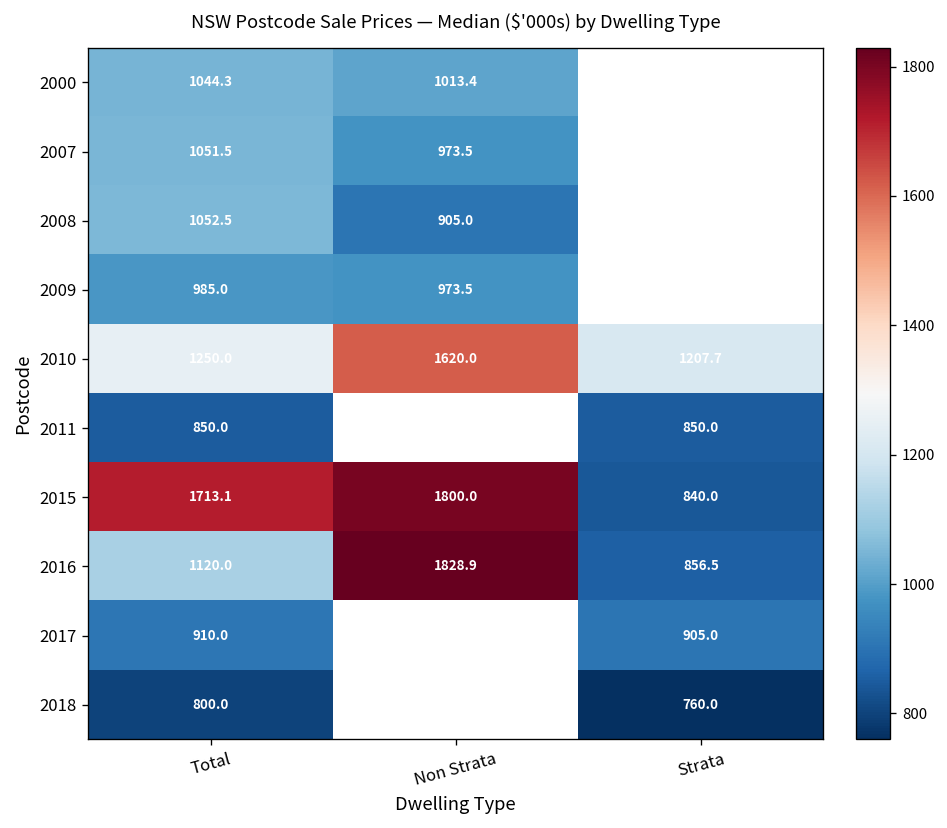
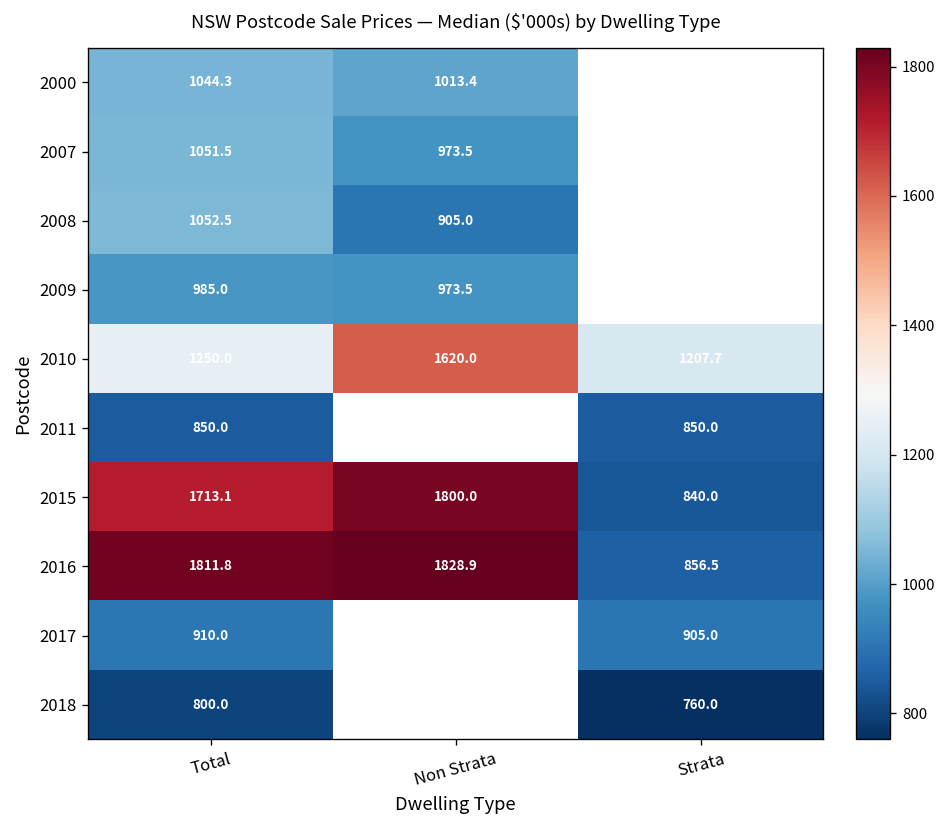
  {
    "2000": {
      "Total": 1044.3,
      "Non Strata": 1013.4
    },
    "2007": {
      "Total": 1051.5,
      "Non Strata": 973.5
    },
    "2008": {
      "Total": 1052.5,
      "Non Strata": 905.0
    },
    "2009": {
      "Total": 985.0,
      "Non Strata": 973.5
    },
    "2010": {
      "Non Strata": 1620.0
    },
    "2011": {
      "Total": 850.0,
      "Strata": 850.0
    },
    "2015": {
      "Total": 1713.1,
      "Non Strata": 1800.0,
      "Strata": 840.0
    },
    "2016": {
-     "Total": 1120.0,
+     "Total": 1811.8,
      "Non Strata": 1828.9,
      "Strata": 856.5
    },
    "2017": {
      "Total": 910.0,
      "Strata": 905.0
    },
    "2018": {
      "Total": 800.0,
      "Strata": 760.0
    }
  }
